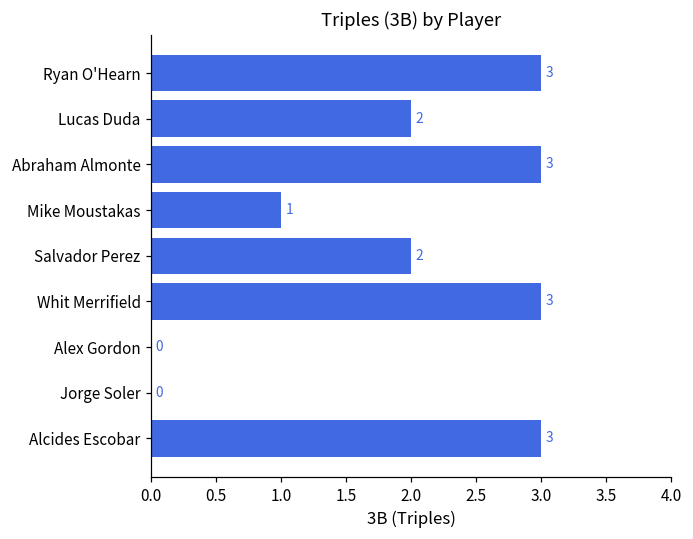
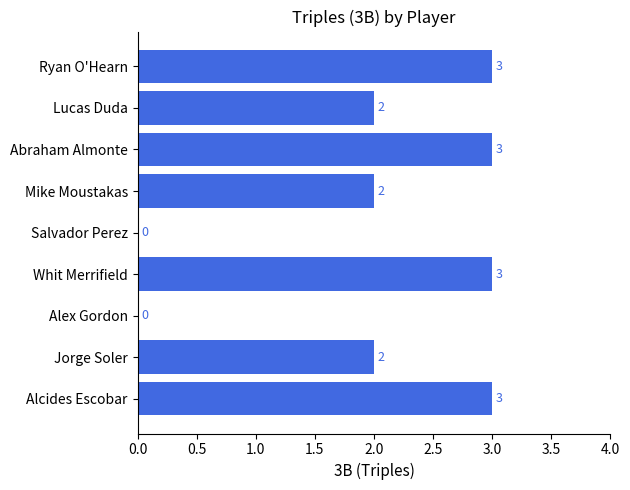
  {
    "Ryan O'Hearn": 3,
    "Lucas Duda": 2,
    "Abraham Almonte": 3,
-   "Mike Moustakas": 1,
-   "Salvador Perez": 2,
+   "Mike Moustakas": 2,
+   "Salvador Perez": 0,
    "Whit Merrifield": 3,
    "Alex Gordon": 0,
-   "Jorge Soler": 0,
+   "Jorge Soler": 2,
    "Alcides Escobar": 3
  }
